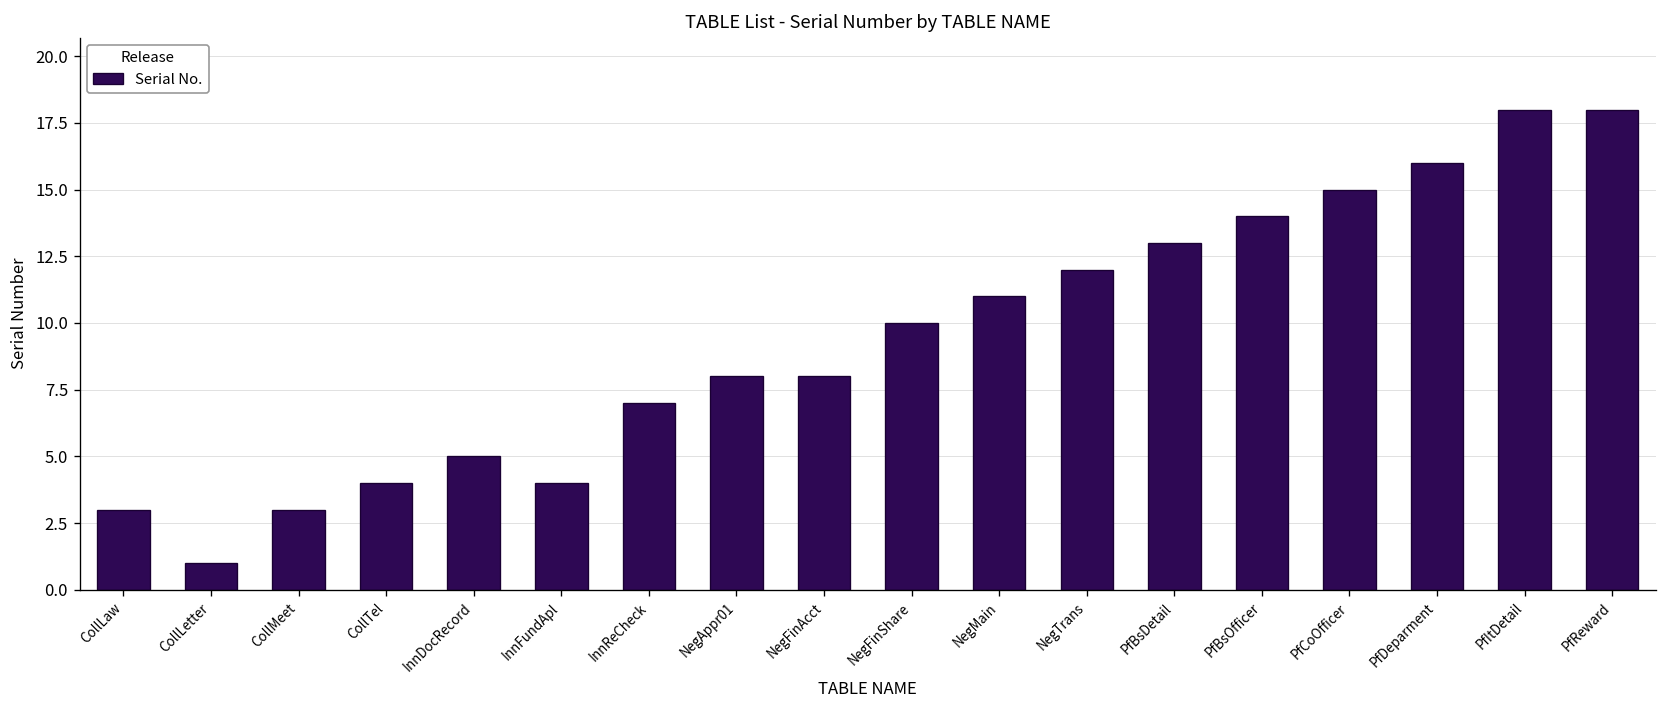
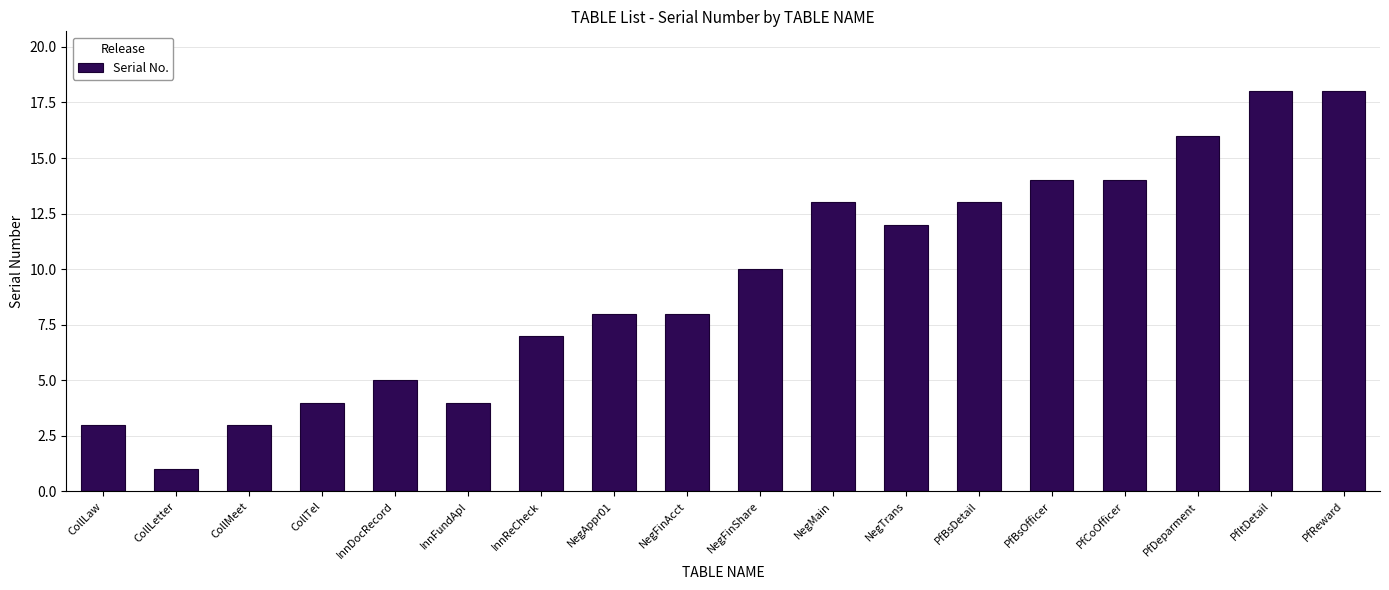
  {
    "CollLaw": 3,
    "CollLetter": 1,
    "CollMeet": 3,
    "CollTel": 4,
    "InnDocRecord": 5,
    "InnFundApl": 4,
    "InnReCheck": 7,
    "NegAppr01": 8,
    "NegFinAcct": 8,
    "NegFinShare": 10,
-   "NegMain": 11,
+   "NegMain": 13,
    "NegTrans": 12,
    "PfBsDetail": 13,
    "PfBsOfficer": 14,
-   "PfCoOfficer": 15,
+   "PfCoOfficer": 14,
    "PfDeparment": 16,
    "PfItDetail": 18,
    "PfReward": 18
  }
